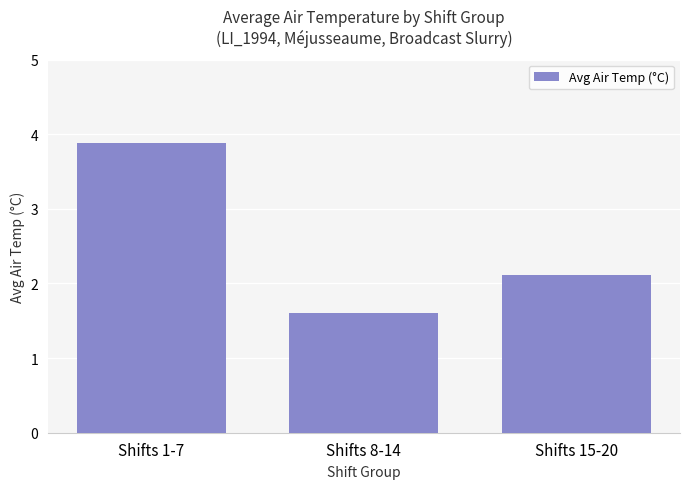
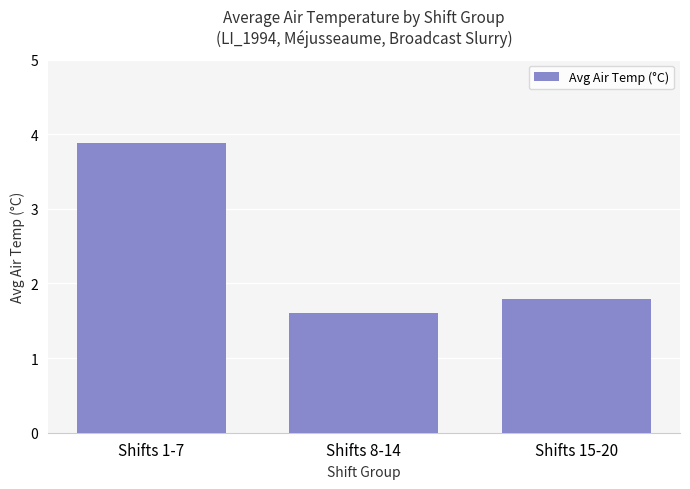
  {
    "Shifts 1-7": 3.9,
    "Shifts 8-14": 1.6,
-   "Shifts 15-20": 2.1
+   "Shifts 15-20": 1.8
  }
